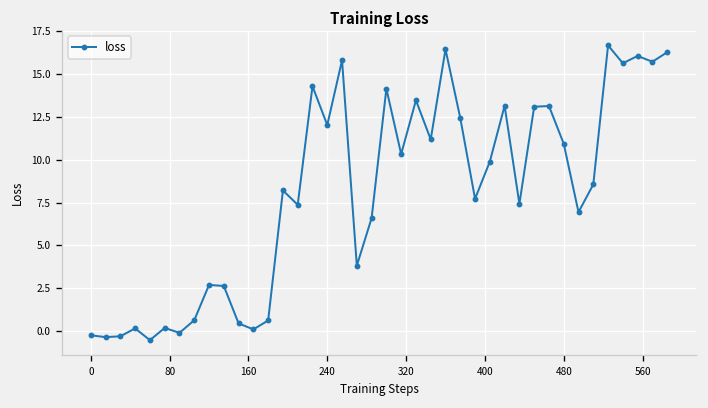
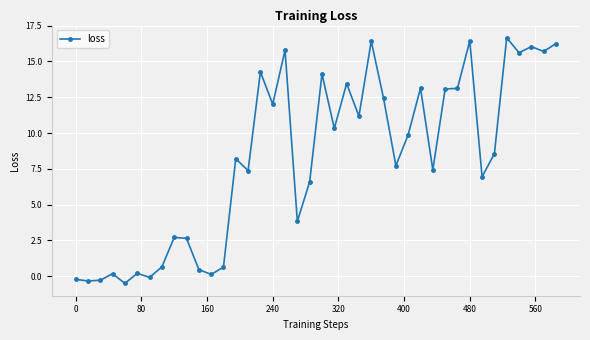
  {
    "0": -0.2,
    "240": 12.0,
-   "480": 10.9
+   "480": 16.4
  }
